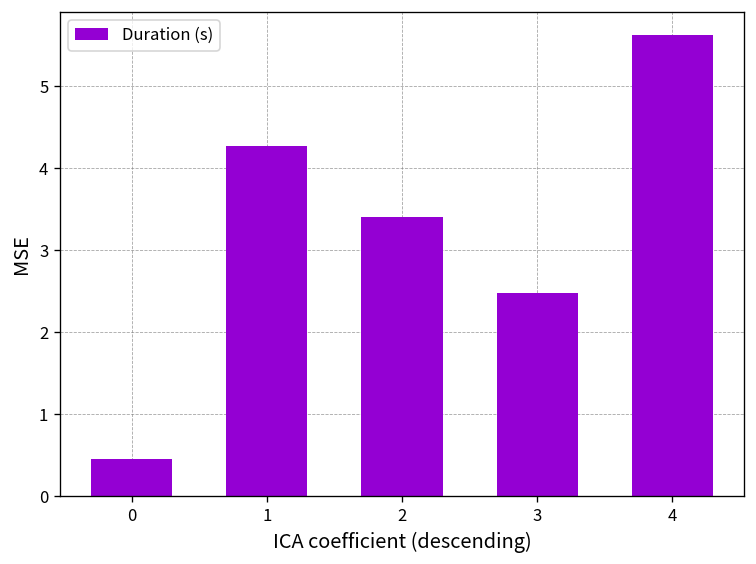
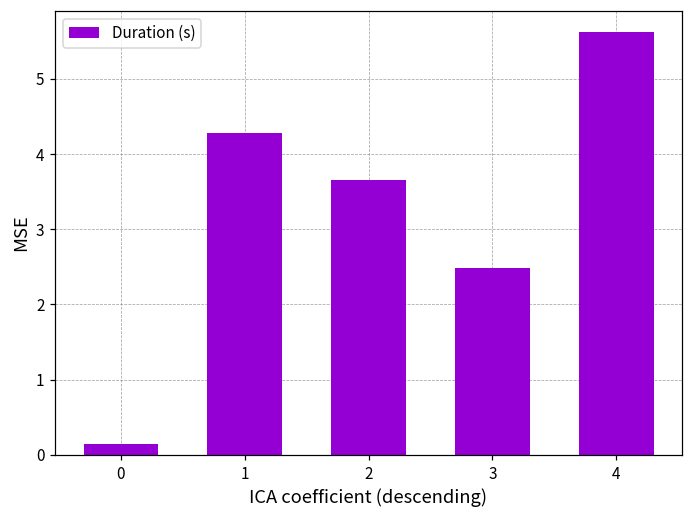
  {
-   "0": 0.5,
+   "0": 0.1,
    "1": 4.3,
-   "2": 3.4,
+   "2": 3.7,
    "3": 2.5,
    "4": 5.6
  }
